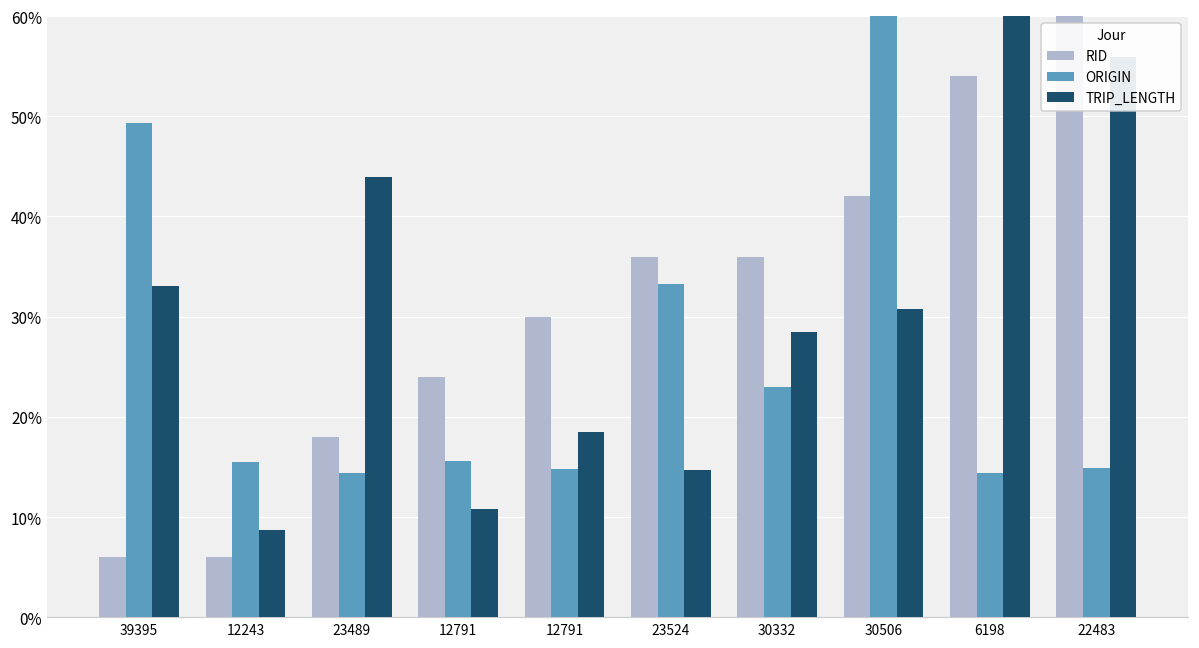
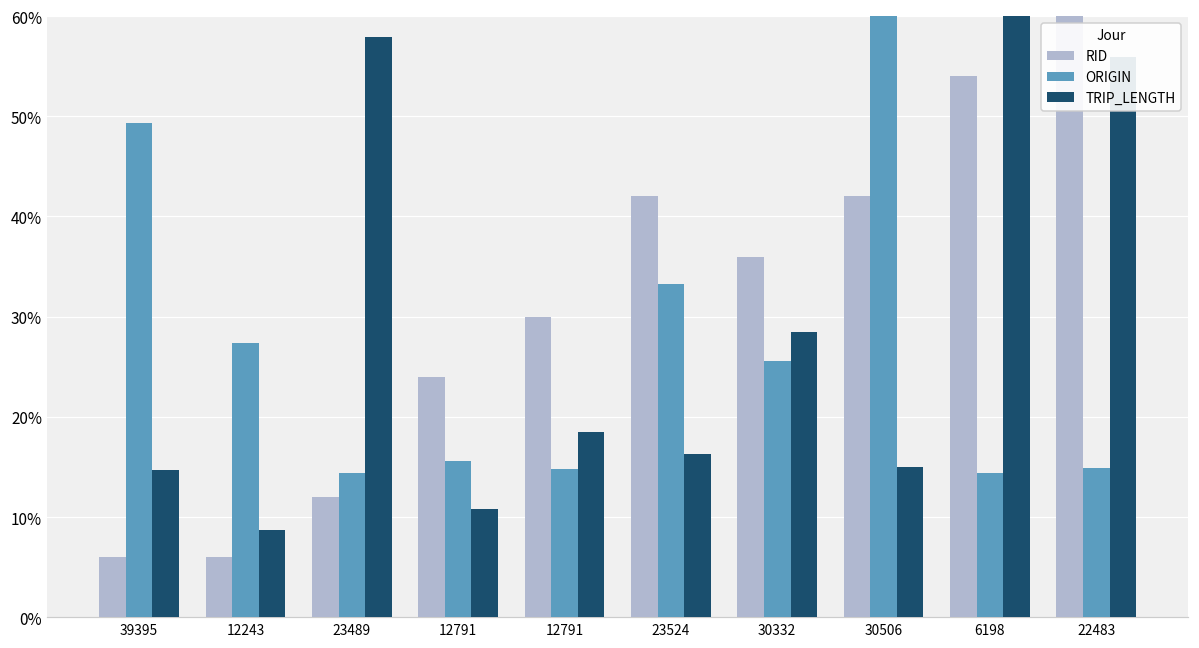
  {
    "RID": {
      "39395": "6%",
      "12243": "6%",
-     "23489": "18%",
-     "23524": "36%",
+     "23489": "12%",
+     "23524": "42%",
      "30332": "36%",
      "30506": "42%",
      "6198": "54%",
      "22483": "60%"
    },
    "ORIGIN": {
      "39395": "49%",
-     "12243": "15%",
+     "12243": "27%",
      "23489": "14%",
      "23524": "33%",
-     "30332": "23%",
+     "30332": "26%",
      "30506": "60%",
      "6198": "14%",
      "22483": "15%"
    },
    "TRIP_LENGTH": {
-     "39395": "33%",
+     "39395": "15%",
      "12243": "9%",
-     "23489": "44%",
-     "23524": "15%",
+     "23489": "58%",
+     "23524": "16%",
      "30332": "28%",
-     "30506": "31%",
+     "30506": "15%",
      "6198": "60%"
    }
  }
